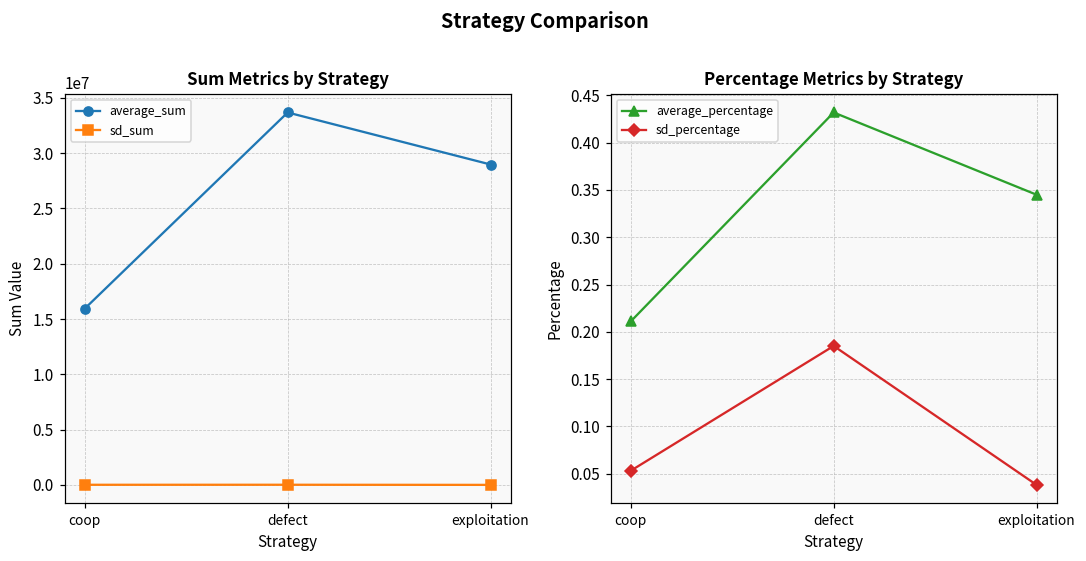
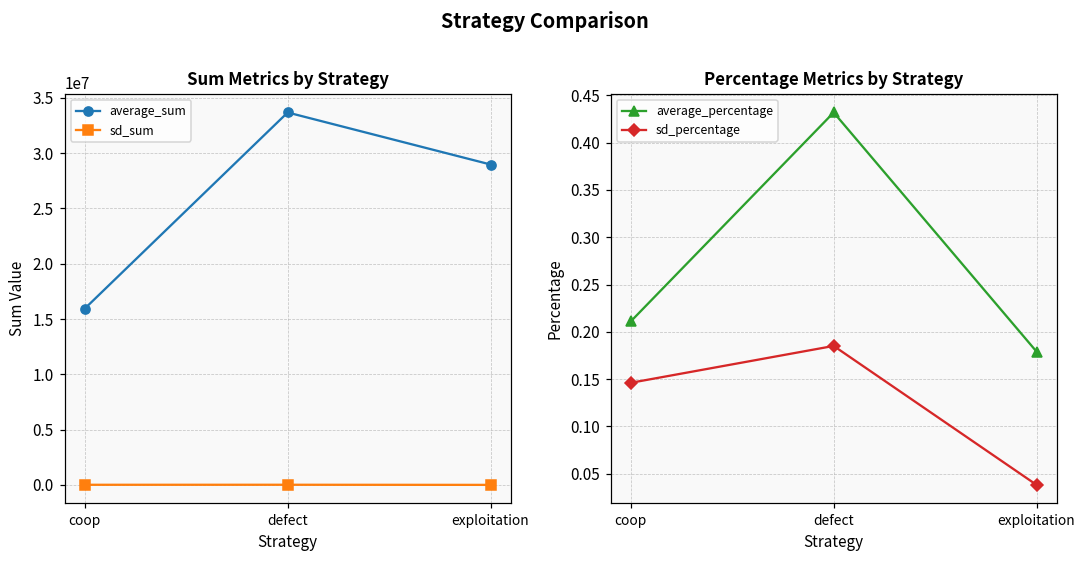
  {
    "Sum Metrics by Strategy": {
      "average_sum": {
        "coop": 15900000,
        "defect": 33700000,
        "exploitation": 29000000
      },
      "sd_sum": {
        "coop": 0,
        "defect": 0,
        "exploitation": 0
      }
    },
    "Percentage Metrics by Strategy": {
      "average_percentage": {
        "coop": 0.21,
        "defect": 0.43,
-       "exploitation": 0.35
+       "exploitation": 0.18
      },
      "sd_percentage": {
-       "coop": 0.05,
+       "coop": 0.15,
        "defect": 0.19,
        "exploitation": 0.04
      }
    }
  }
